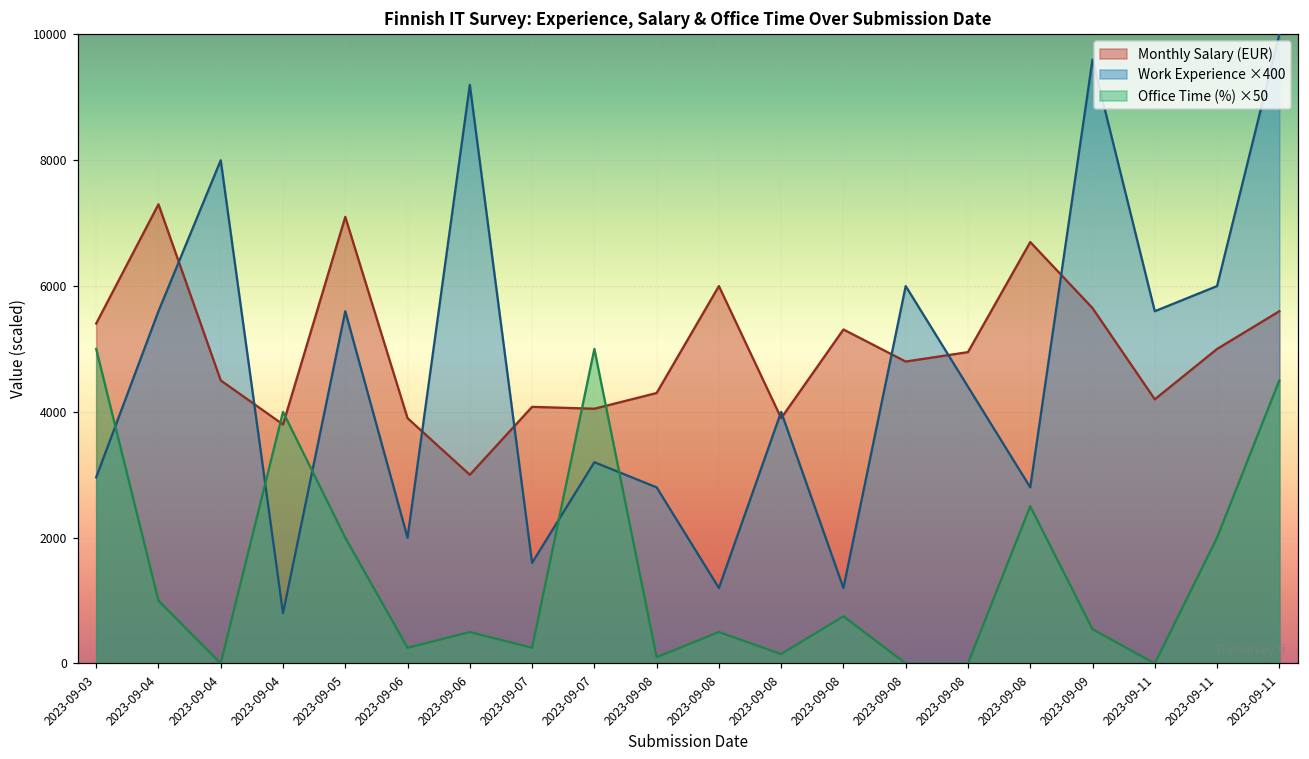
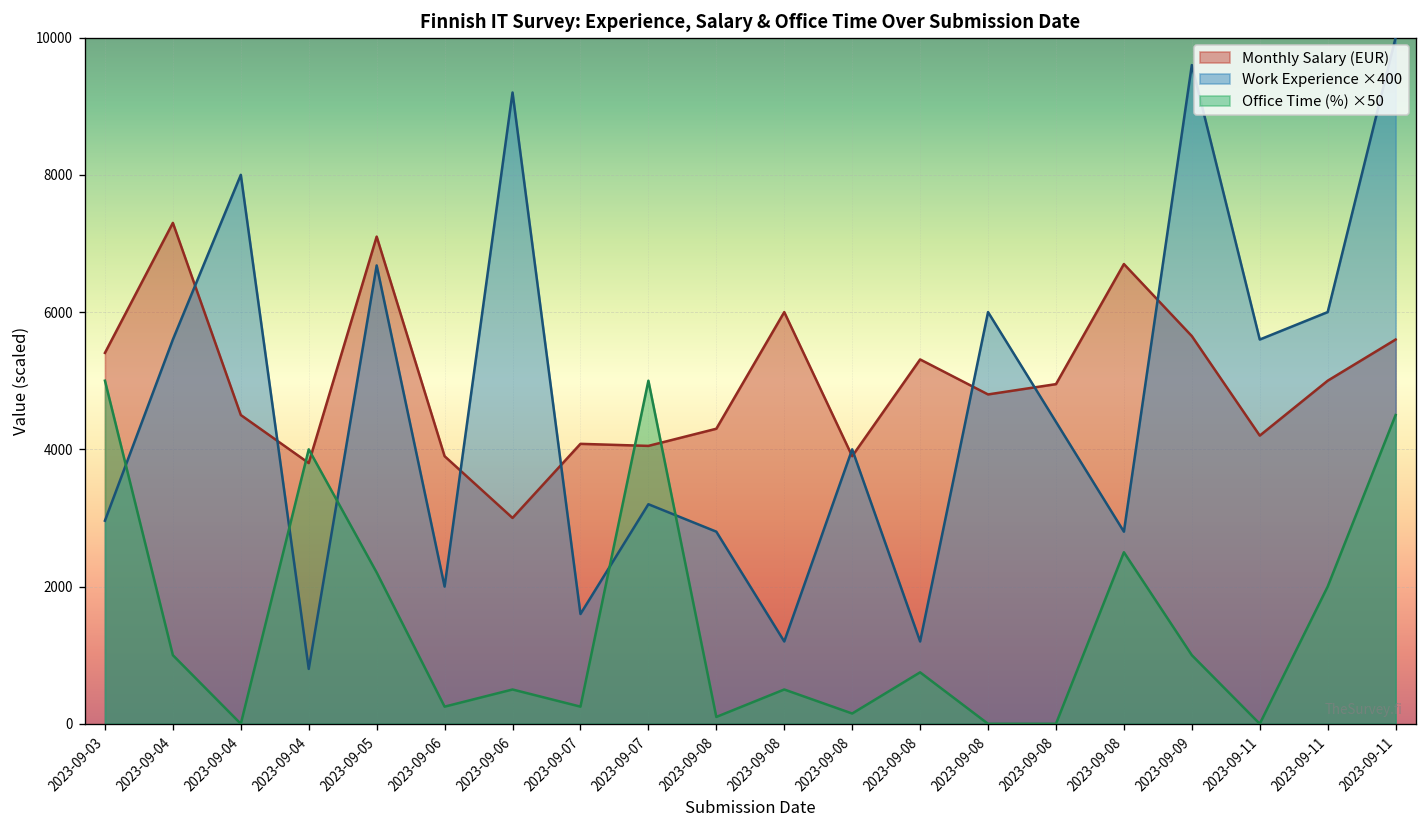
  {
    "Monthly Salary (EUR)": {
      "2023-09-03": 5400,
      "2023-09-05": 7100,
      "2023-09-09": 5700
    },
    "Work Experience ×400": {
      "2023-09-03": 3000,
-     "2023-09-05": 5600,
+     "2023-09-05": 6700,
      "2023-09-09": 9600
    },
    "Office Time (%) ×50": {
      "2023-09-03": 5000,
-     "2023-09-05": 2000,
-     "2023-09-09": 500
+     "2023-09-05": 2200,
+     "2023-09-09": 1000
    }
  }
